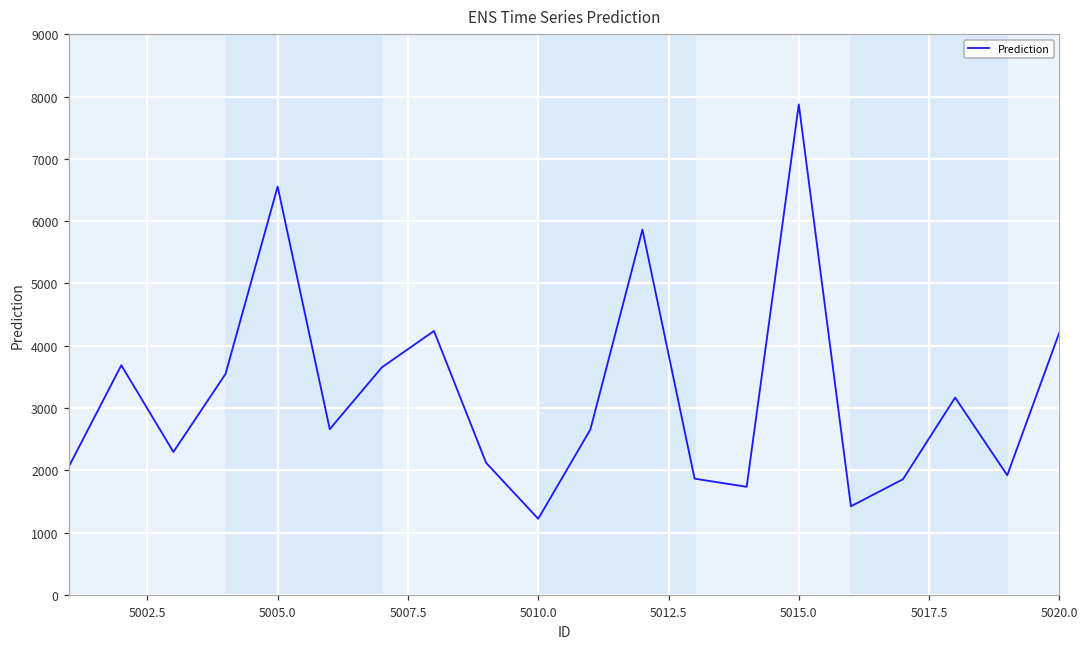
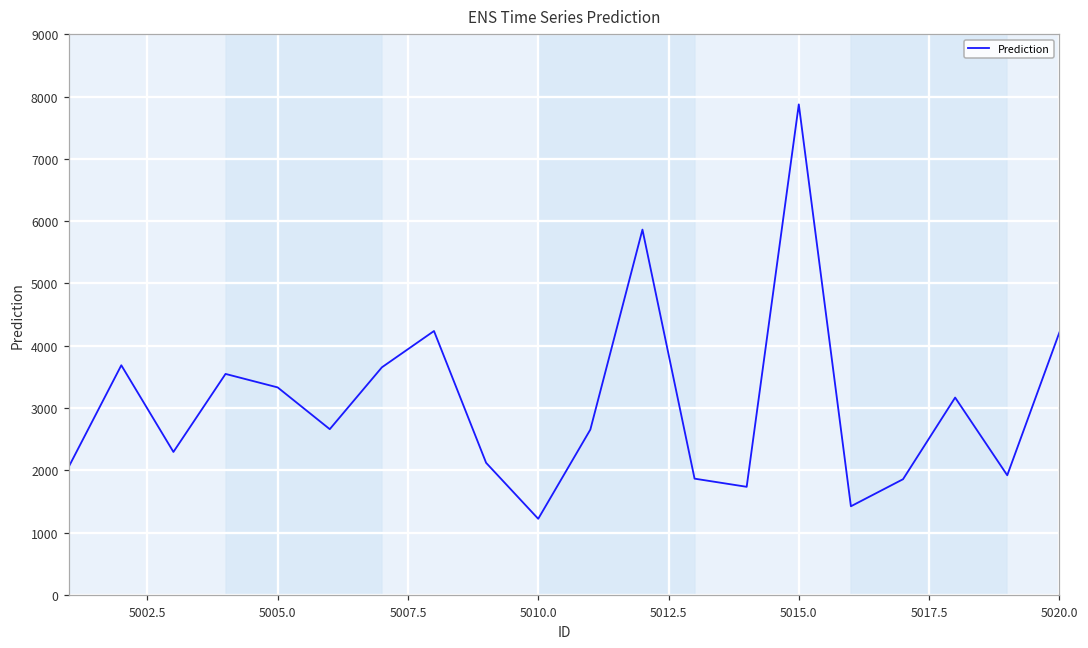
  {
-   "5005.0": 6600,
+   "5005.0": 3300,
    "5010.0": 1200,
    "5015.0": 7900,
    "5020.0": 4200
  }
